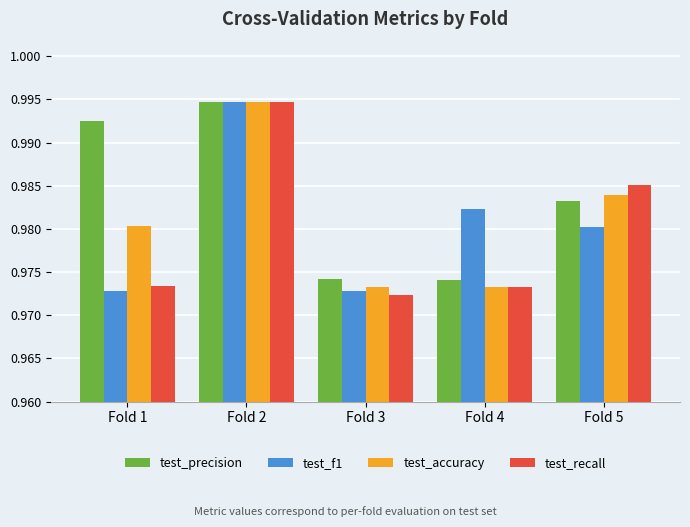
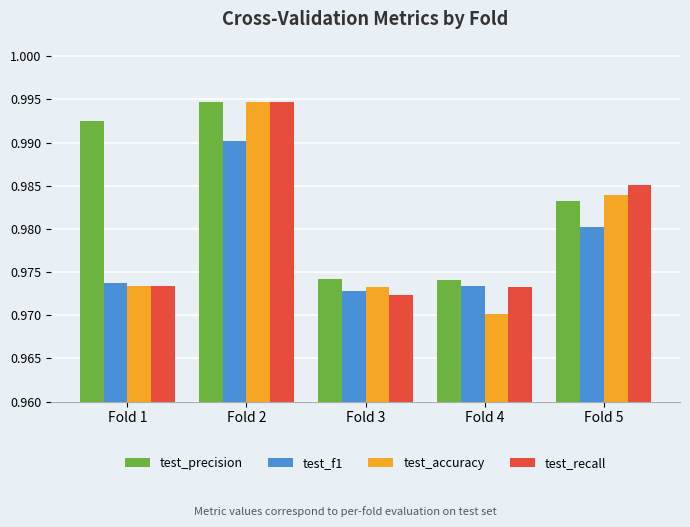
  {
    "test_precision": {
      "Fold 1": 0.992,
      "Fold 2": 0.995,
      "Fold 3": 0.974,
      "Fold 4": 0.974,
      "Fold 5": 0.983
    },
    "test_f1": {
-     "Fold 1": 0.973,
-     "Fold 2": 0.995,
+     "Fold 1": 0.974,
+     "Fold 2": 0.990,
      "Fold 3": 0.973,
-     "Fold 4": 0.982,
+     "Fold 4": 0.973,
      "Fold 5": 0.980
    },
    "test_accuracy": {
-     "Fold 1": 0.980,
+     "Fold 1": 0.973,
      "Fold 2": 0.995,
      "Fold 3": 0.973,
-     "Fold 4": 0.973,
+     "Fold 4": 0.970,
      "Fold 5": 0.984
    },
    "test_recall": {
      "Fold 1": 0.973,
      "Fold 2": 0.995,
      "Fold 3": 0.972,
      "Fold 4": 0.973,
      "Fold 5": 0.985
    }
  }
